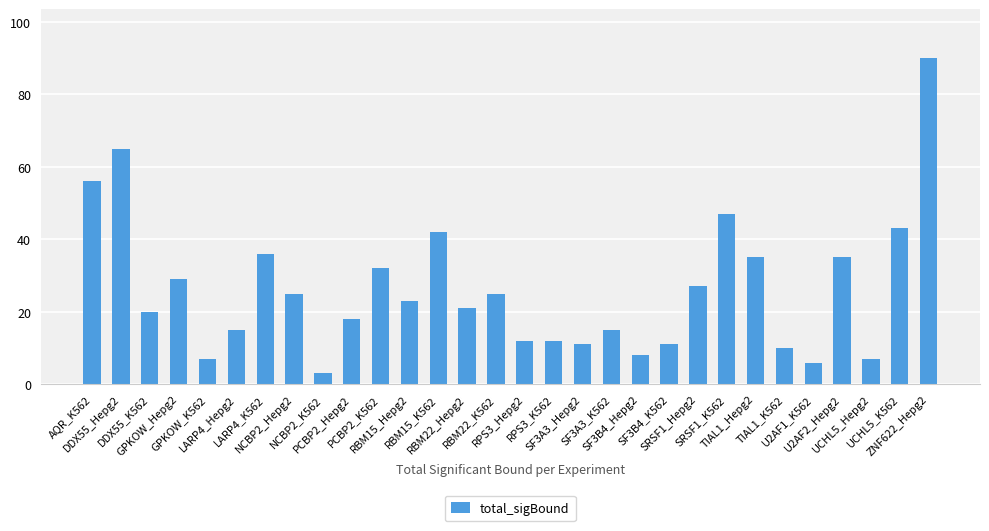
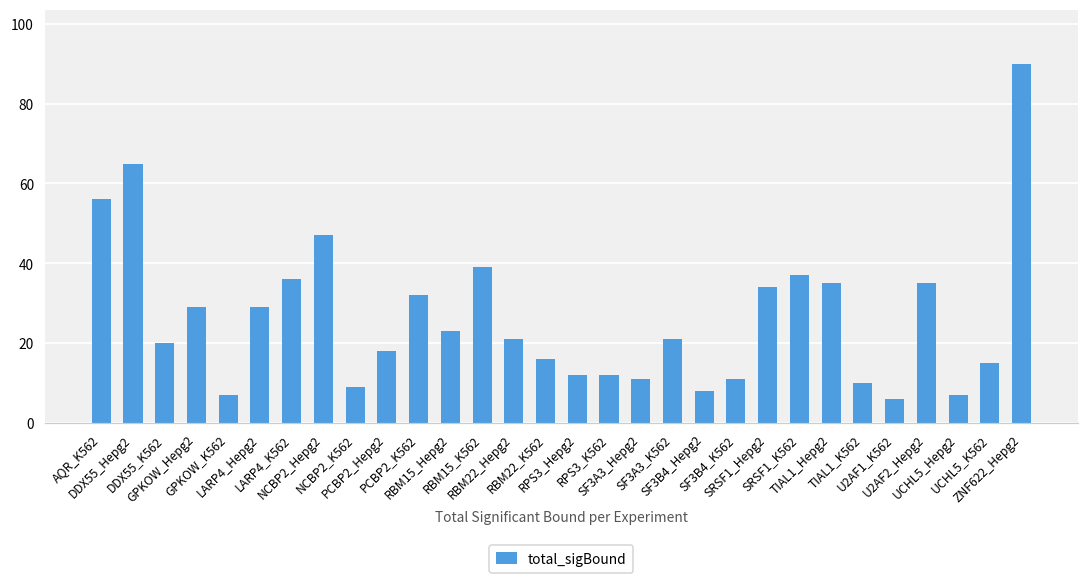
  {
    "AQR_K562": 56,
    "DDX55_Hepg2": 65,
    "DDX55_K562": 20,
    "GPKOW_Hepg2": 29,
    "GPKOW_K562": 7,
-   "LARP4_Hepg2": 15,
+   "LARP4_Hepg2": 29,
    "LARP4_K562": 36,
-   "NCBP2_Hepg2": 25,
-   "NCBP2_K562": 3,
+   "NCBP2_Hepg2": 47,
+   "NCBP2_K562": 9,
    "PCBP2_Hepg2": 18,
    "PCBP2_K562": 32,
    "RBM15_Hepg2": 23,
-   "RBM15_K562": 42,
+   "RBM15_K562": 39,
    "RBM22_Hepg2": 21,
-   "RBM22_K562": 25,
+   "RBM22_K562": 16,
    "RPS3_Hepg2": 12,
    "RPS3_K562": 12,
    "SF3A3_Hepg2": 11,
-   "SF3A3_K562": 15,
+   "SF3A3_K562": 21,
    "SF3B4_Hepg2": 8,
    "SF3B4_K562": 11,
-   "SRSF1_Hepg2": 27,
-   "SRSF1_K562": 47,
+   "SRSF1_Hepg2": 34,
+   "SRSF1_K562": 37,
    "TIAL1_Hepg2": 35,
    "TIAL1_K562": 10,
    "U2AF1_K562": 6,
    "U2AF2_Hepg2": 35,
    "UCHL5_Hepg2": 7,
-   "UCHL5_K562": 43,
+   "UCHL5_K562": 15,
    "ZNF622_Hepg2": 90
  }
